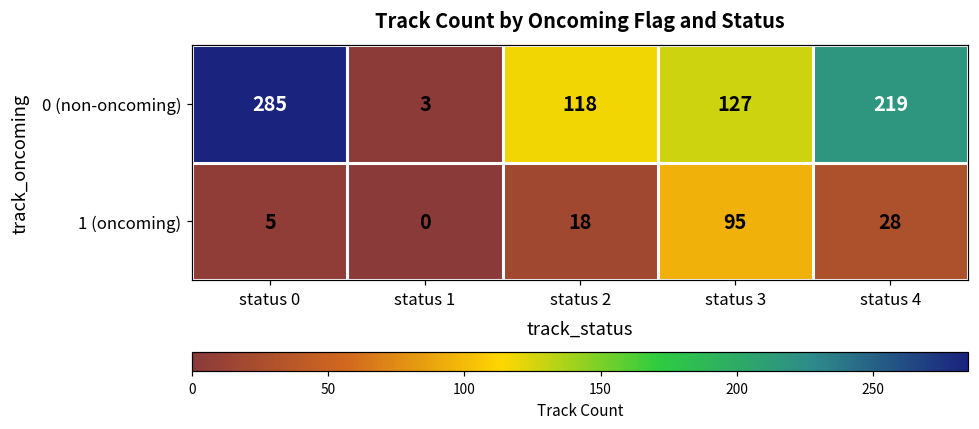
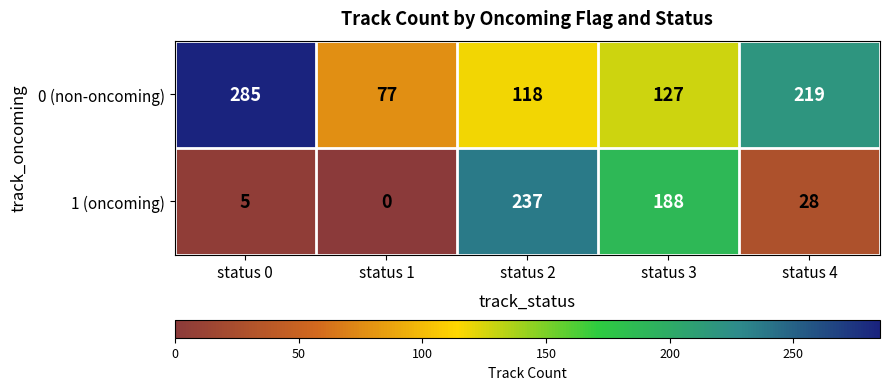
  {
    "0 (non-oncoming)": {
      "status 0": 285,
-     "status 1": 3,
+     "status 1": 77,
      "status 2": 118,
      "status 3": 127,
      "status 4": 219
    },
    "1 (oncoming)": {
      "status 0": 5,
      "status 1": 0,
-     "status 2": 18,
-     "status 3": 95,
+     "status 2": 237,
+     "status 3": 188,
      "status 4": 28
    }
  }
